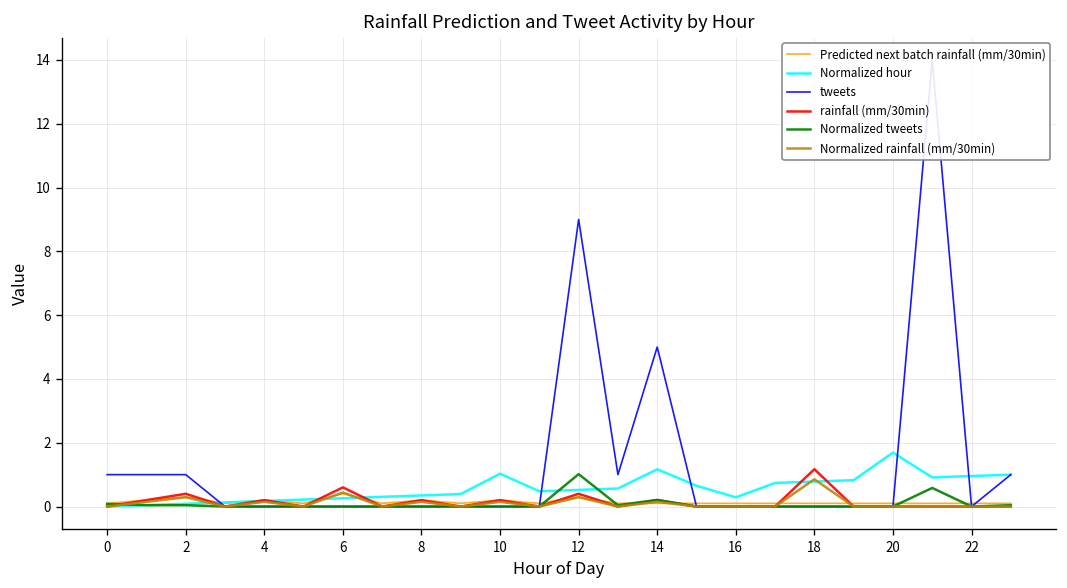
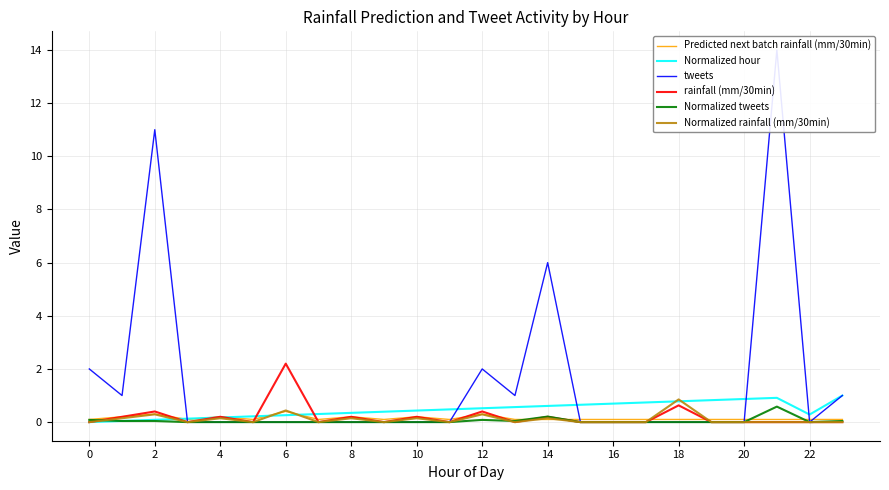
  {
    "Predicted next batch rainfall (mm/30min)": {
      "16": 0.1,
      "18": 0.1,
      "20": 0.1,
      "22": 0.1
    },
    "Normalized hour": {
      "6": 0.3,
      "8": 0.3,
-     "10": 1.0,
+     "10": 0.4,
      "12": 0.5,
-     "14": 1.2,
-     "16": 0.3,
-     "20": 1.7,
-     "22": 1.0
+     "14": 0.6,
+     "16": 0.7,
+     "20": 0.9,
+     "22": 0.3
    },
    "tweets": {
-     "0": 1,
-     "2": 1,
-     "12": 9,
-     "14": 5
+     "0": 2,
+     "2": 11,
+     "12": 2,
+     "14": 6
    },
    "rainfall (mm/30min)": {
      "2": 0.4,
-     "6": 0.6,
+     "6": 2.2,
      "12": 0.4,
-     "18": 1.2
+     "18": 0.6
    },
    "Normalized tweets": {
-     "12": 1.0
+     "12": 0.1
    }
  }
